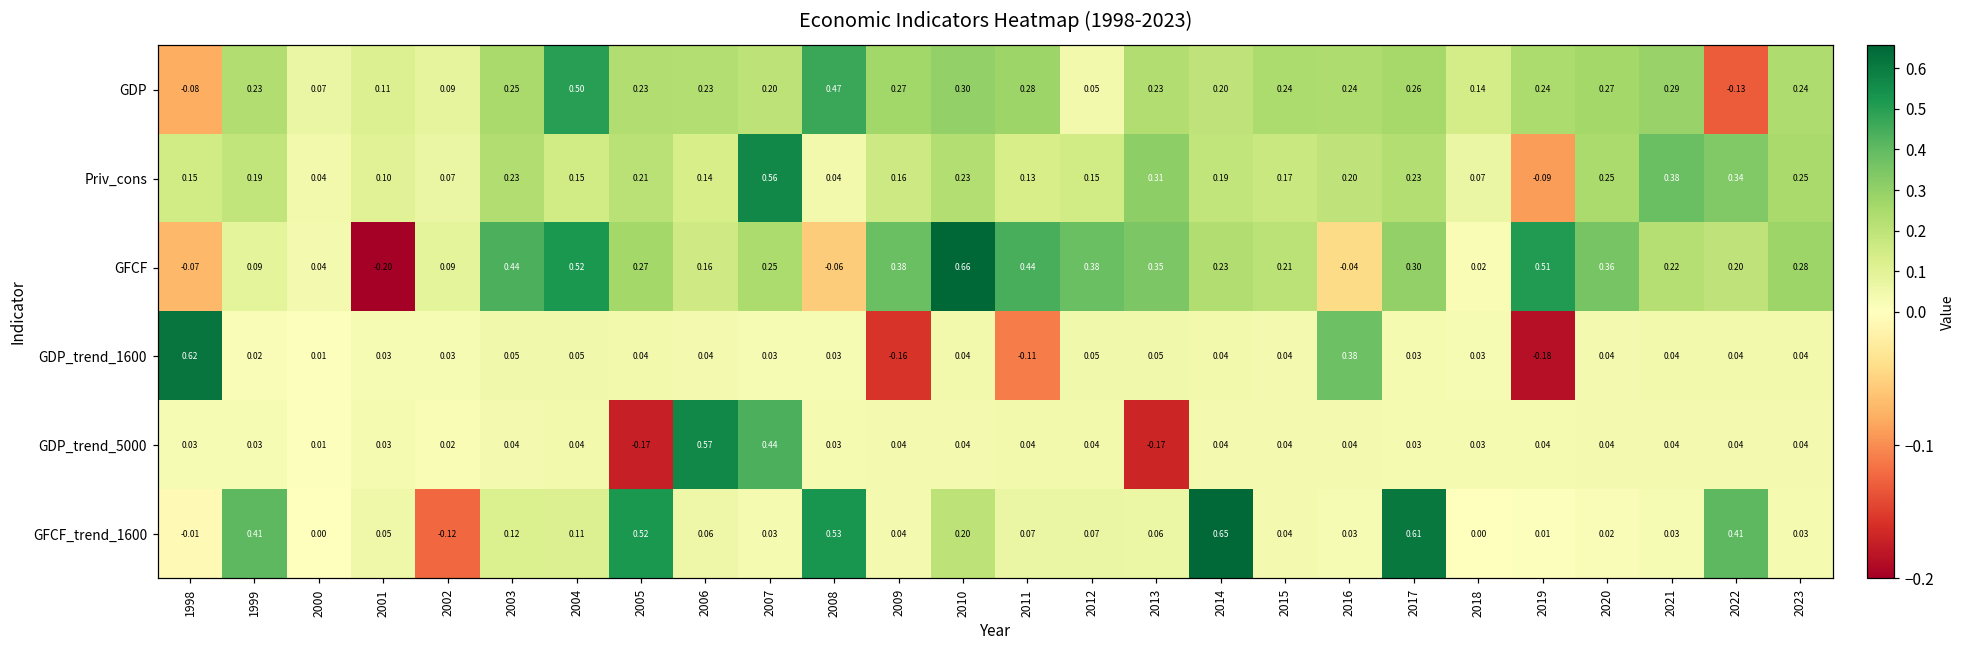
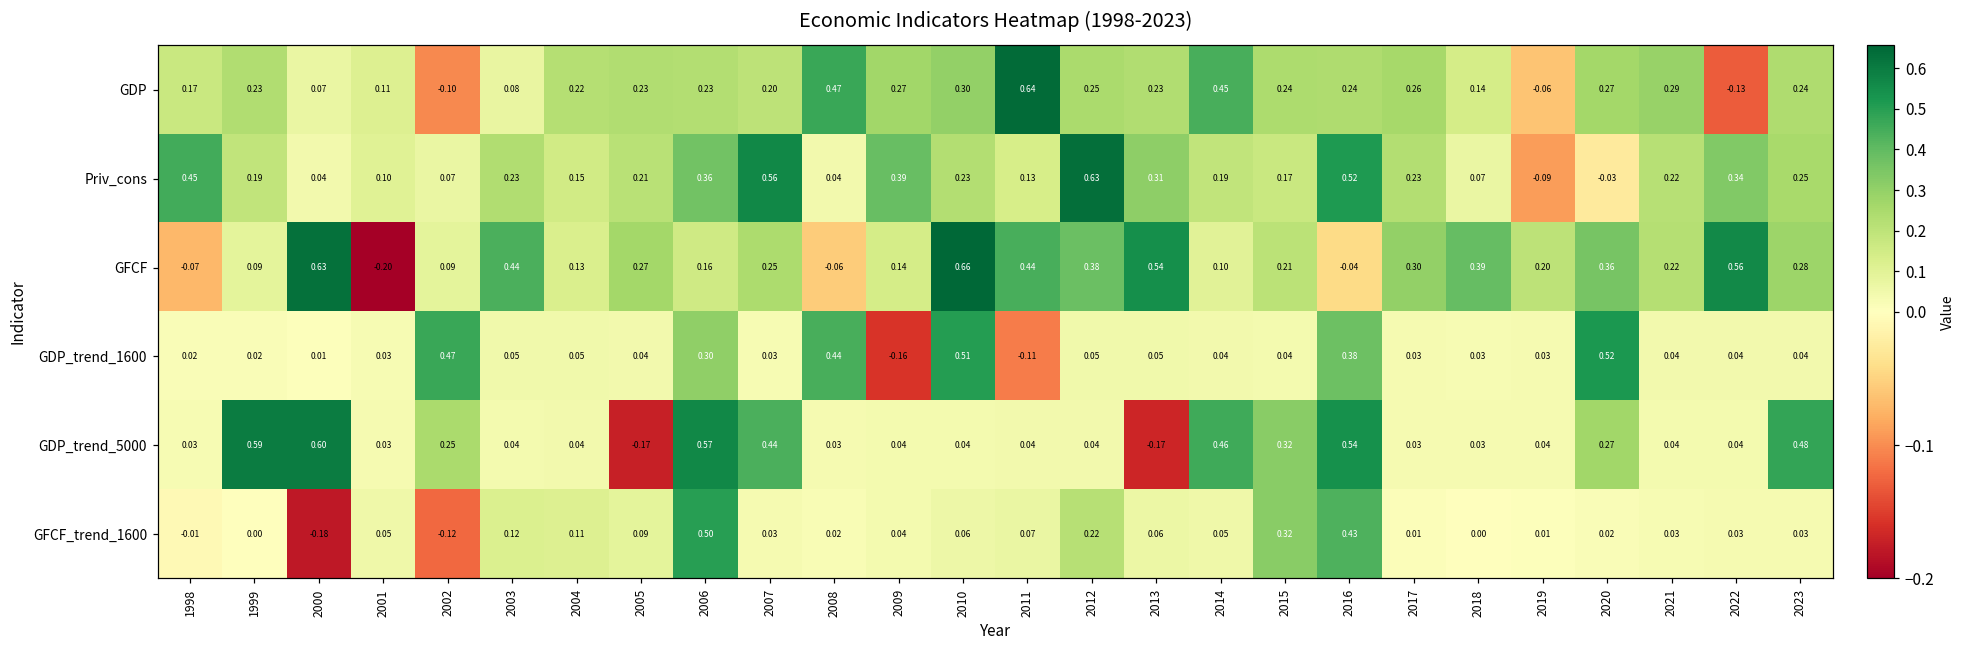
  {
    "GDP": {
-     "1998": -0.08,
+     "1998": 0.17,
      "1999": 0.23,
      "2000": 0.07,
      "2001": 0.11,
-     "2002": 0.09,
-     "2003": 0.25,
-     "2004": 0.50,
+     "2002": -0.10,
+     "2003": 0.08,
+     "2004": 0.22,
      "2005": 0.23,
      "2006": 0.23,
      "2007": 0.20,
      "2008": 0.47,
      "2009": 0.27,
      "2010": 0.30,
-     "2011": 0.28,
-     "2012": 0.05,
+     "2011": 0.64,
+     "2012": 0.25,
      "2013": 0.23,
-     "2014": 0.20,
+     "2014": 0.45,
      "2015": 0.24,
      "2016": 0.24,
      "2017": 0.26,
      "2018": 0.14,
-     "2019": 0.24,
+     "2019": -0.06,
      "2020": 0.27,
      "2021": 0.29,
      "2022": -0.13,
      "2023": 0.24
    },
    "Priv_cons": {
-     "1998": 0.15,
+     "1998": 0.45,
      "1999": 0.19,
      "2000": 0.04,
      "2001": 0.10,
      "2002": 0.07,
      "2003": 0.23,
      "2004": 0.15,
      "2005": 0.21,
-     "2006": 0.14,
+     "2006": 0.36,
      "2007": 0.56,
      "2008": 0.04,
-     "2009": 0.16,
+     "2009": 0.39,
      "2010": 0.23,
      "2011": 0.13,
-     "2012": 0.15,
+     "2012": 0.63,
      "2013": 0.31,
      "2014": 0.19,
      "2015": 0.17,
-     "2016": 0.20,
+     "2016": 0.52,
      "2017": 0.23,
      "2018": 0.07,
      "2019": -0.09,
-     "2020": 0.25,
-     "2021": 0.38,
+     "2020": -0.03,
+     "2021": 0.22,
      "2022": 0.34,
      "2023": 0.25
    },
    "GFCF": {
      "1998": -0.07,
      "1999": 0.09,
-     "2000": 0.04,
+     "2000": 0.63,
      "2001": -0.20,
      "2002": 0.09,
      "2003": 0.44,
-     "2004": 0.52,
+     "2004": 0.13,
      "2005": 0.27,
      "2006": 0.16,
      "2007": 0.25,
      "2008": -0.06,
-     "2009": 0.38,
+     "2009": 0.14,
      "2010": 0.66,
      "2011": 0.44,
      "2012": 0.38,
-     "2013": 0.35,
-     "2014": 0.23,
+     "2013": 0.54,
+     "2014": 0.10,
      "2015": 0.21,
      "2016": -0.04,
      "2017": 0.30,
-     "2018": 0.02,
-     "2019": 0.51,
+     "2018": 0.39,
+     "2019": 0.20,
      "2020": 0.36,
      "2021": 0.22,
-     "2022": 0.20,
+     "2022": 0.56,
      "2023": 0.28
    },
    "GDP_trend_1600": {
-     "1998": 0.62,
+     "1998": 0.02,
      "1999": 0.02,
      "2000": 0.01,
      "2001": 0.03,
-     "2002": 0.03,
+     "2002": 0.47,
      "2003": 0.05,
      "2004": 0.05,
      "2005": 0.04,
-     "2006": 0.04,
+     "2006": 0.30,
      "2007": 0.03,
-     "2008": 0.03,
+     "2008": 0.44,
      "2009": -0.16,
-     "2010": 0.04,
+     "2010": 0.51,
      "2011": -0.11,
      "2012": 0.05,
      "2013": 0.05,
      "2014": 0.04,
      "2015": 0.04,
      "2016": 0.38,
      "2017": 0.03,
      "2018": 0.03,
-     "2019": -0.18,
-     "2020": 0.04,
+     "2019": 0.03,
+     "2020": 0.52,
      "2021": 0.04,
      "2022": 0.04,
      "2023": 0.04
    },
    "GDP_trend_5000": {
      "1998": 0.03,
-     "1999": 0.03,
-     "2000": 0.01,
+     "1999": 0.59,
+     "2000": 0.60,
      "2001": 0.03,
-     "2002": 0.02,
+     "2002": 0.25,
      "2003": 0.04,
      "2004": 0.04,
      "2005": -0.17,
      "2006": 0.57,
      "2007": 0.44,
      "2008": 0.03,
      "2009": 0.04,
      "2010": 0.04,
      "2011": 0.04,
      "2012": 0.04,
      "2013": -0.17,
-     "2014": 0.04,
-     "2015": 0.04,
-     "2016": 0.04,
+     "2014": 0.46,
+     "2015": 0.32,
+     "2016": 0.54,
      "2017": 0.03,
      "2018": 0.03,
      "2019": 0.04,
-     "2020": 0.04,
+     "2020": 0.27,
      "2021": 0.04,
      "2022": 0.04,
-     "2023": 0.04
+     "2023": 0.48
    },
    "GFCF_trend_1600": {
      "1998": -0.01,
-     "1999": 0.41,
-     "2000": 0.00,
+     "1999": 0.00,
+     "2000": -0.18,
      "2001": 0.05,
      "2002": -0.12,
      "2003": 0.12,
      "2004": 0.11,
-     "2005": 0.52,
-     "2006": 0.06,
+     "2005": 0.09,
+     "2006": 0.50,
      "2007": 0.03,
-     "2008": 0.53,
+     "2008": 0.02,
      "2009": 0.04,
-     "2010": 0.20,
+     "2010": 0.06,
      "2011": 0.07,
-     "2012": 0.07,
+     "2012": 0.22,
      "2013": 0.06,
-     "2014": 0.65,
-     "2015": 0.04,
-     "2016": 0.03,
-     "2017": 0.61,
+     "2014": 0.05,
+     "2015": 0.32,
+     "2016": 0.43,
+     "2017": 0.01,
      "2018": 0.00,
      "2019": 0.01,
      "2020": 0.02,
      "2021": 0.03,
-     "2022": 0.41,
+     "2022": 0.03,
      "2023": 0.03
    }
  }
